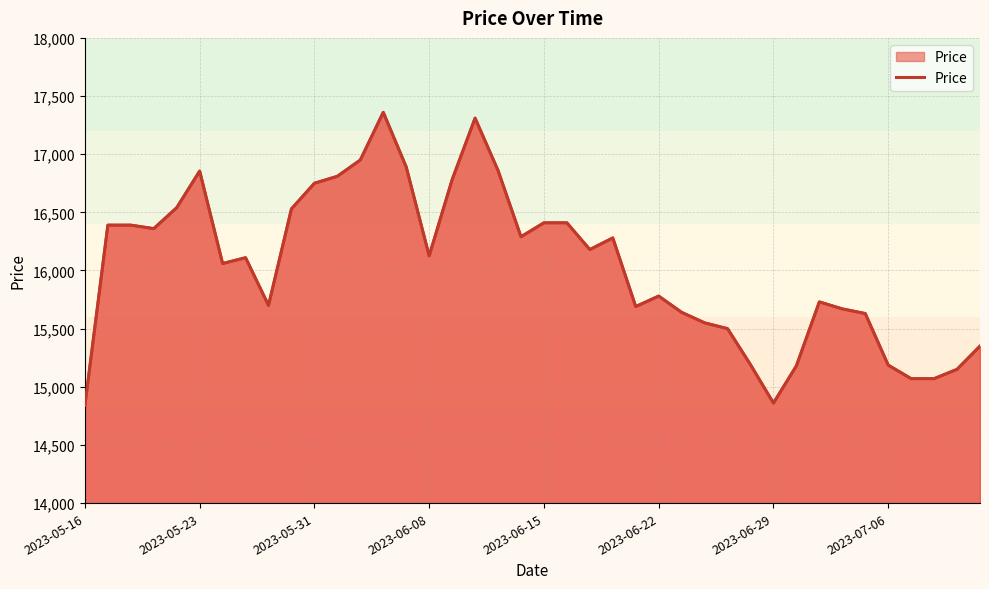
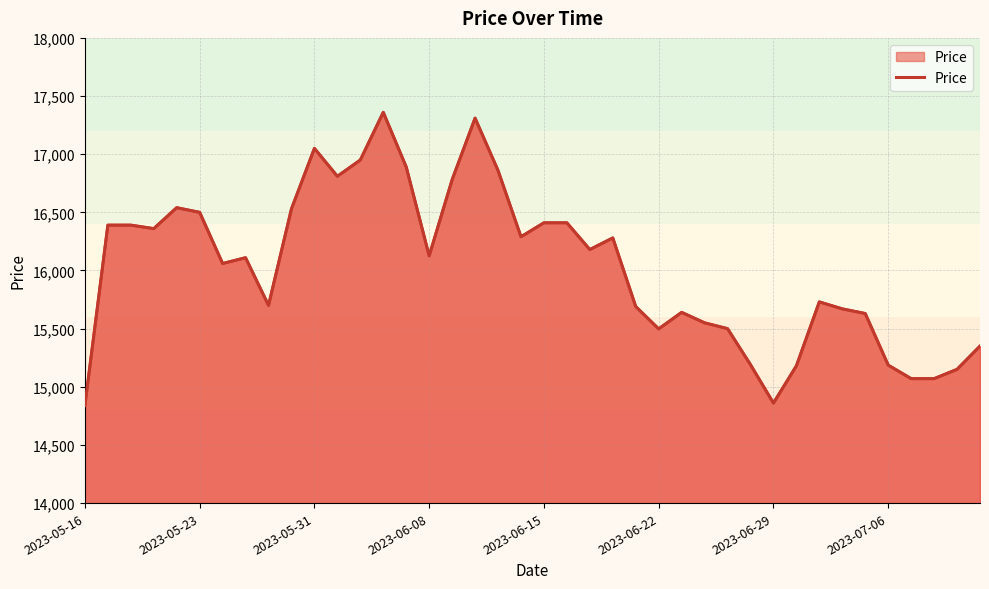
  {
    "2023-05-16": "14,840",
-   "2023-05-23": "16,850",
-   "2023-05-31": "16,750",
+   "2023-05-23": "16,500",
+   "2023-05-31": "17,050",
    "2023-06-08": "16,130",
    "2023-06-15": "16,410",
-   "2023-06-22": "15,780",
+   "2023-06-22": "15,500",
    "2023-06-29": "14,860",
    "2023-07-06": "15,190"
  }
